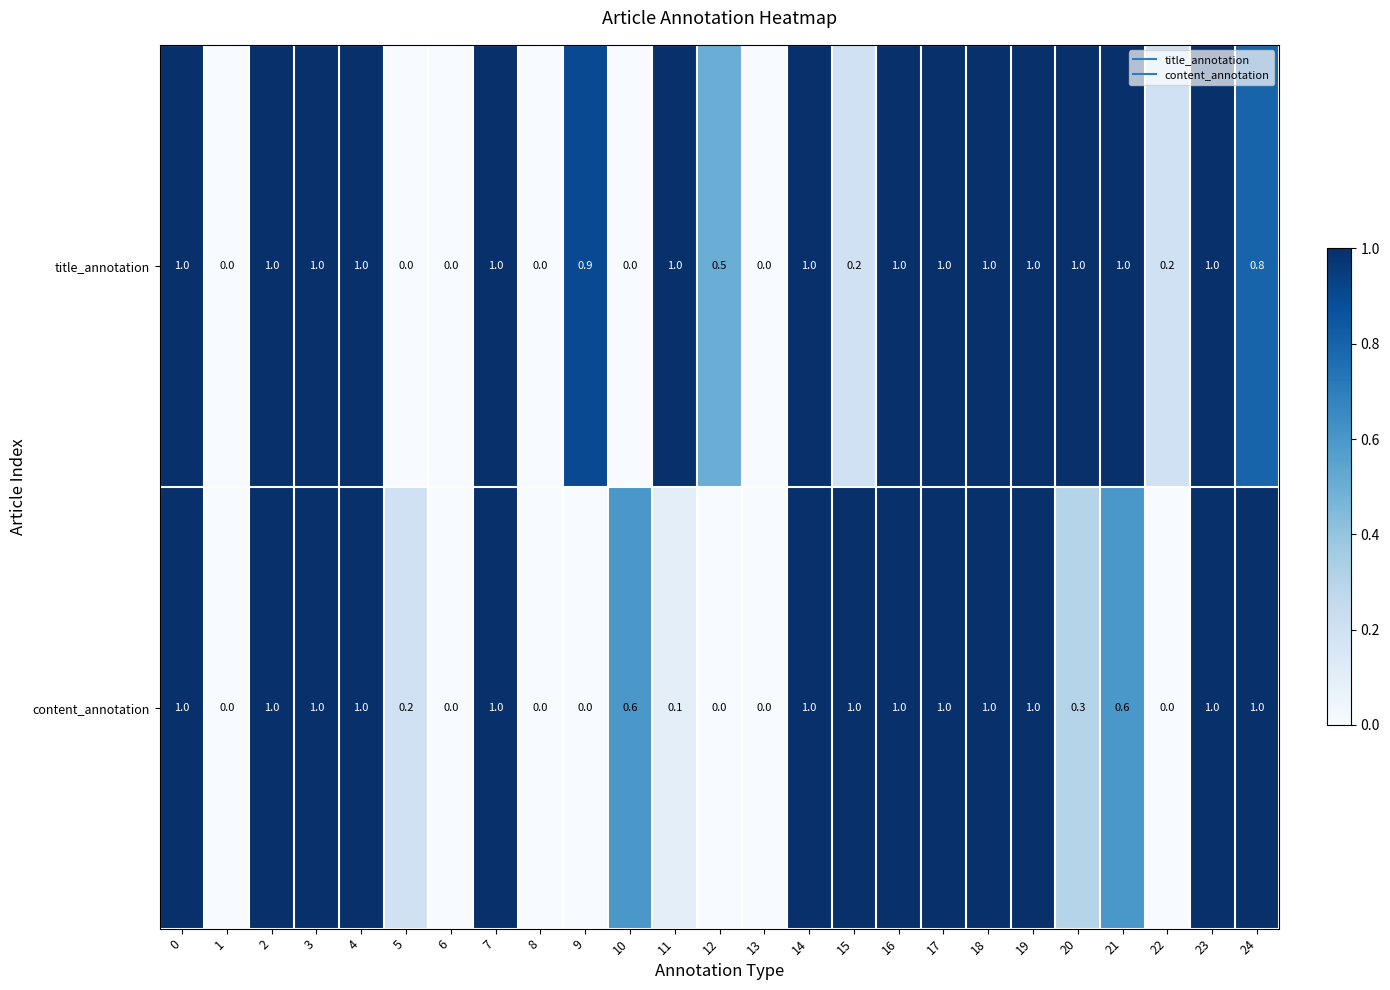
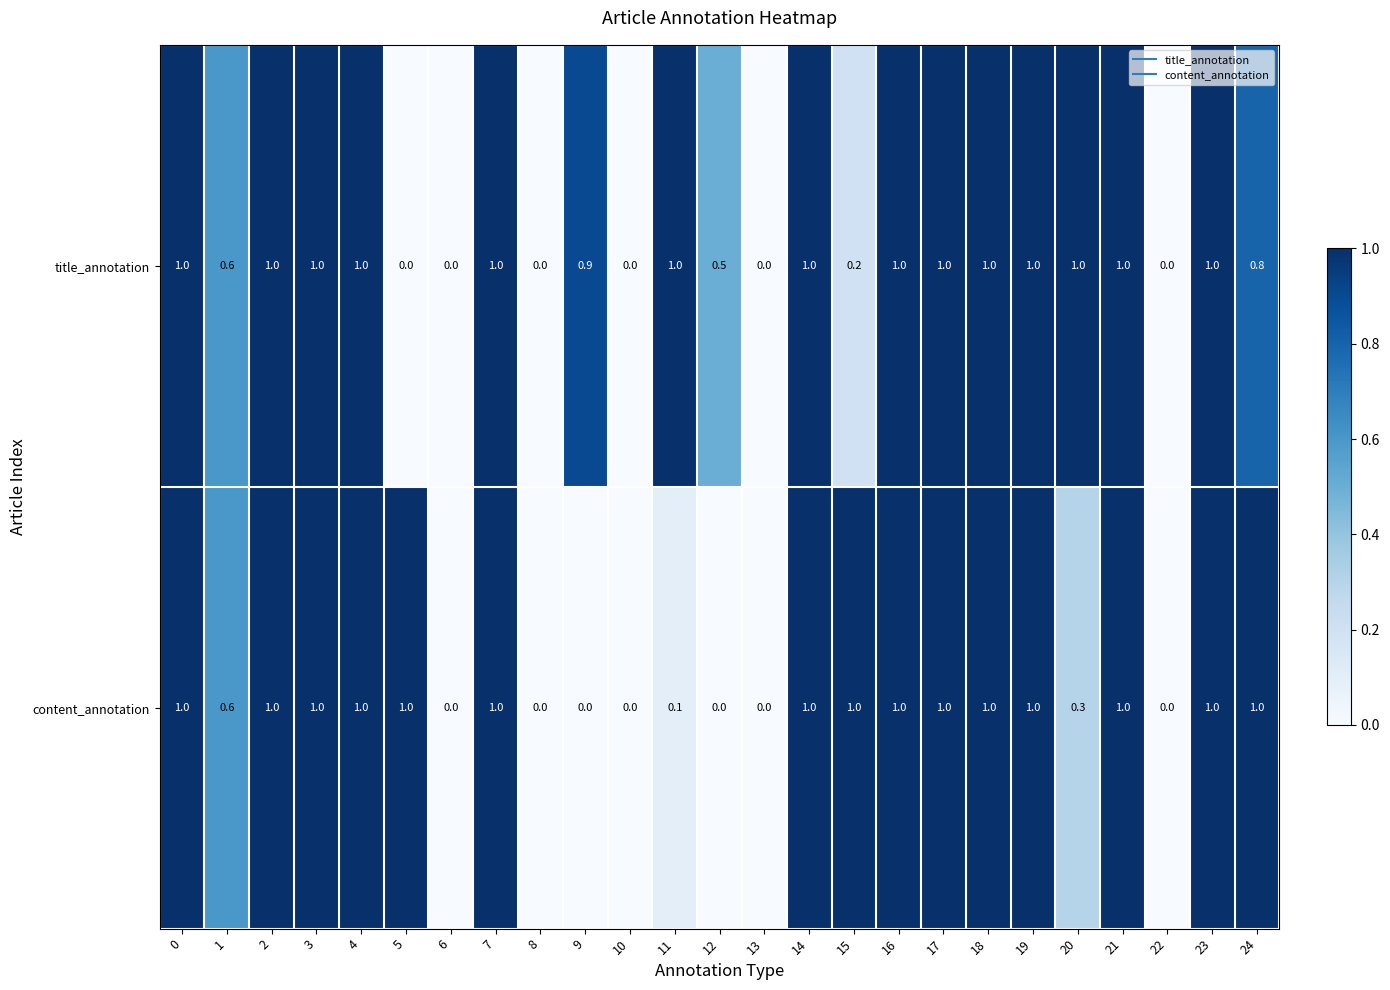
  {
    "title_annotation": {
      "0": 1.0,
-     "1": 0.0,
+     "1": 0.6,
      "2": 1.0,
      "3": 1.0,
      "4": 1.0,
      "5": 0.0,
      "6": 0.0,
      "7": 1.0,
      "8": 0.0,
      "9": 0.9,
      "10": 0.0,
      "11": 1.0,
      "12": 0.5,
      "13": 0.0,
      "14": 1.0,
      "15": 0.2,
      "16": 1.0,
      "17": 1.0,
      "18": 1.0,
      "19": 1.0,
      "20": 1.0,
      "21": 1.0,
-     "22": 0.2,
+     "22": 0.0,
      "23": 1.0,
      "24": 0.8
    },
    "content_annotation": {
      "0": 1.0,
-     "1": 0.0,
+     "1": 0.6,
      "2": 1.0,
      "3": 1.0,
      "4": 1.0,
-     "5": 0.2,
+     "5": 1.0,
      "6": 0.0,
      "7": 1.0,
      "8": 0.0,
      "9": 0.0,
-     "10": 0.6,
+     "10": 0.0,
      "11": 0.1,
      "12": 0.0,
      "13": 0.0,
      "14": 1.0,
      "15": 1.0,
      "16": 1.0,
      "17": 1.0,
      "18": 1.0,
      "19": 1.0,
      "20": 0.3,
-     "21": 0.6,
+     "21": 1.0,
      "22": 0.0,
      "23": 1.0,
      "24": 1.0
    }
  }
